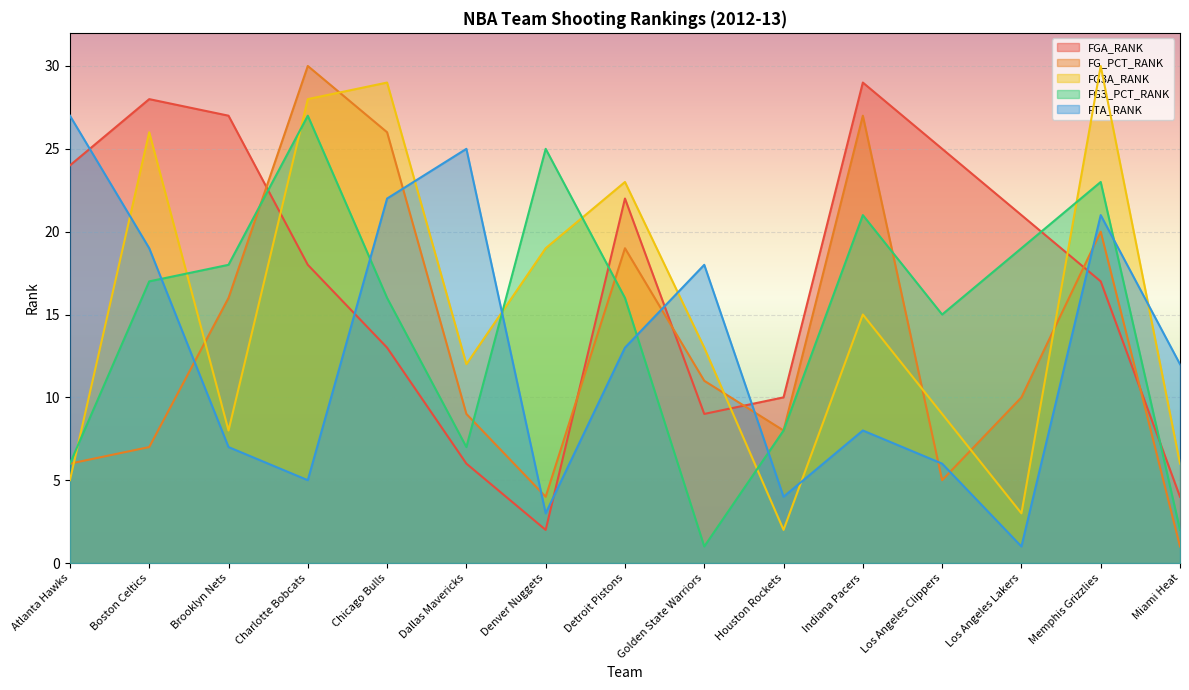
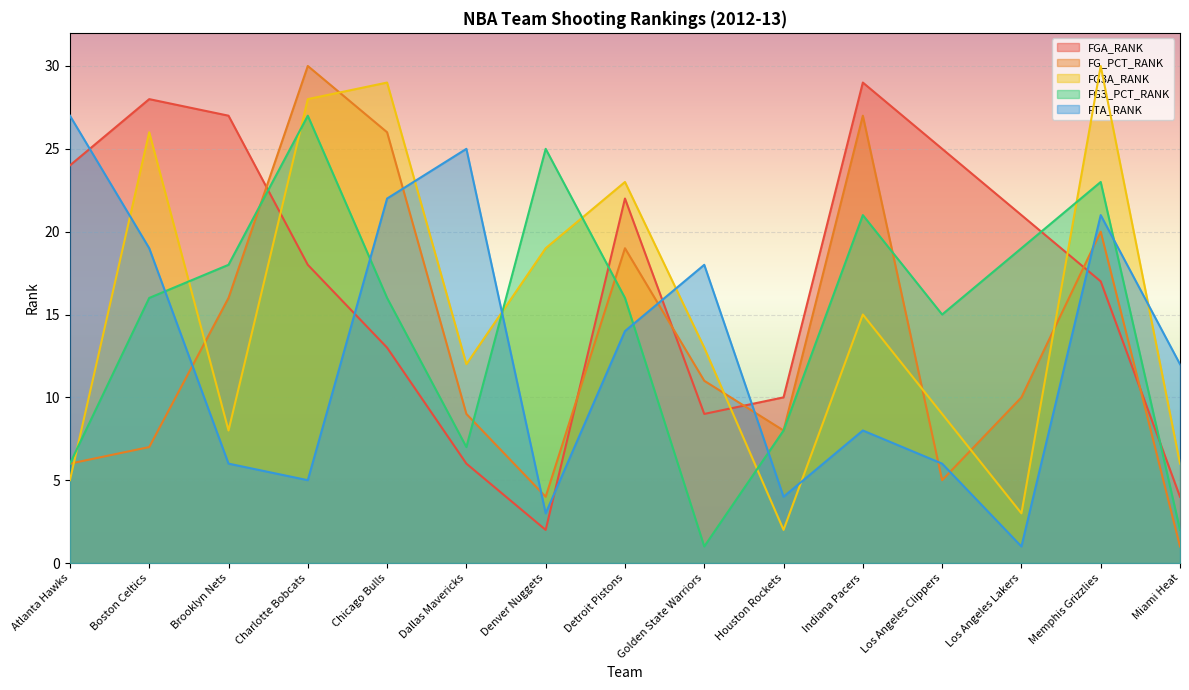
  {
    "FG3_PCT_RANK": {
-     "Boston Celtics": 17,
+     "Boston Celtics": 16,
      "Brooklyn Nets": 18,
      "Charlotte Bobcats": 27,
      "Chicago Bulls": 16,
      "Dallas Mavericks": 7,
      "Denver Nuggets": 25,
      "Detroit Pistons": 16,
      "Golden State Warriors": 1,
      "Indiana Pacers": 21,
      "Los Angeles Clippers": 15,
      "Los Angeles Lakers": 19,
      "Memphis Grizzlies": 23,
      "Miami Heat": 2
    },
    "FTA_RANK": {
      "Atlanta Hawks": 27,
      "Boston Celtics": 19,
-     "Brooklyn Nets": 7,
+     "Brooklyn Nets": 6,
      "Charlotte Bobcats": 5,
      "Chicago Bulls": 22,
      "Dallas Mavericks": 25,
      "Denver Nuggets": 3,
-     "Detroit Pistons": 13,
+     "Detroit Pistons": 14,
      "Golden State Warriors": 18,
      "Houston Rockets": 4,
      "Indiana Pacers": 8,
      "Los Angeles Clippers": 6,
      "Los Angeles Lakers": 1,
      "Memphis Grizzlies": 21,
      "Miami Heat": 12
    }
  }
